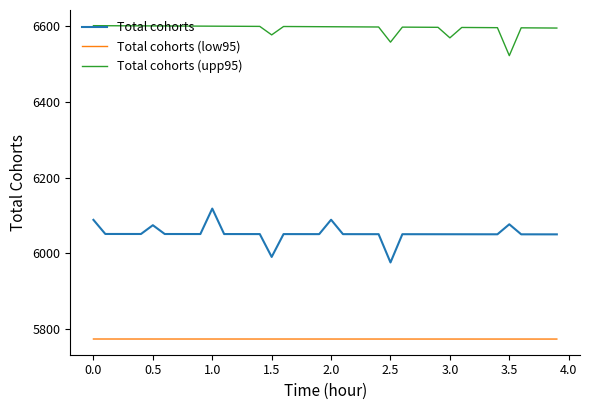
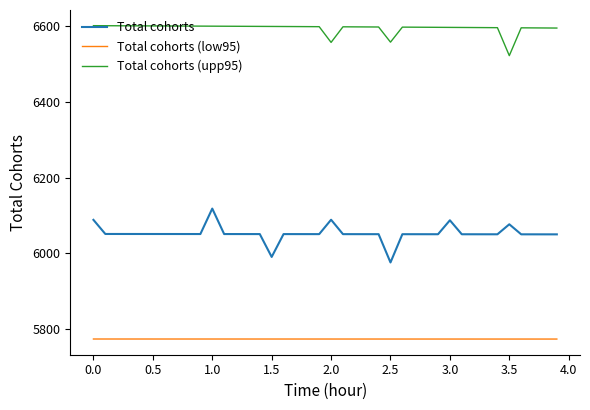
  {
    "Total cohorts": {
      "0.0": 6090,
-     "0.5": 6070,
+     "0.5": 6050,
      "1.0": 6120,
      "1.5": 5990,
      "2.0": 6090,
      "2.5": 5980,
-     "3.0": 6050,
+     "3.0": 6090,
      "3.5": 6080
    },
    "Total cohorts (low95)": {
      "0.0": 5770,
      "0.5": 5770,
      "1.0": 5770,
      "1.5": 5770,
      "2.0": 5770,
      "2.5": 5770,
      "3.0": 5770,
      "3.5": 5770
    },
    "Total cohorts (upp95)": {
      "0.0": 6600,
      "0.5": 6600,
      "1.0": 6600,
-     "1.5": 6580,
-     "2.0": 6600,
+     "1.5": 6600,
+     "2.0": 6560,
      "2.5": 6560,
-     "3.0": 6570,
+     "3.0": 6600,
      "3.5": 6520
    }
  }
